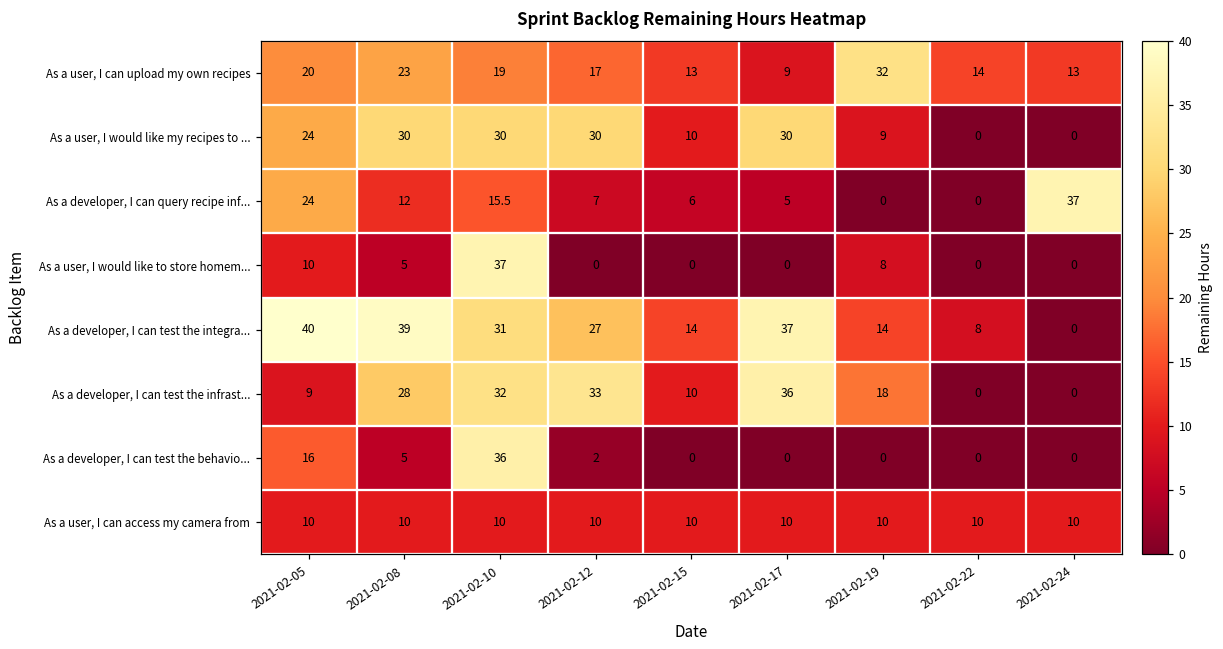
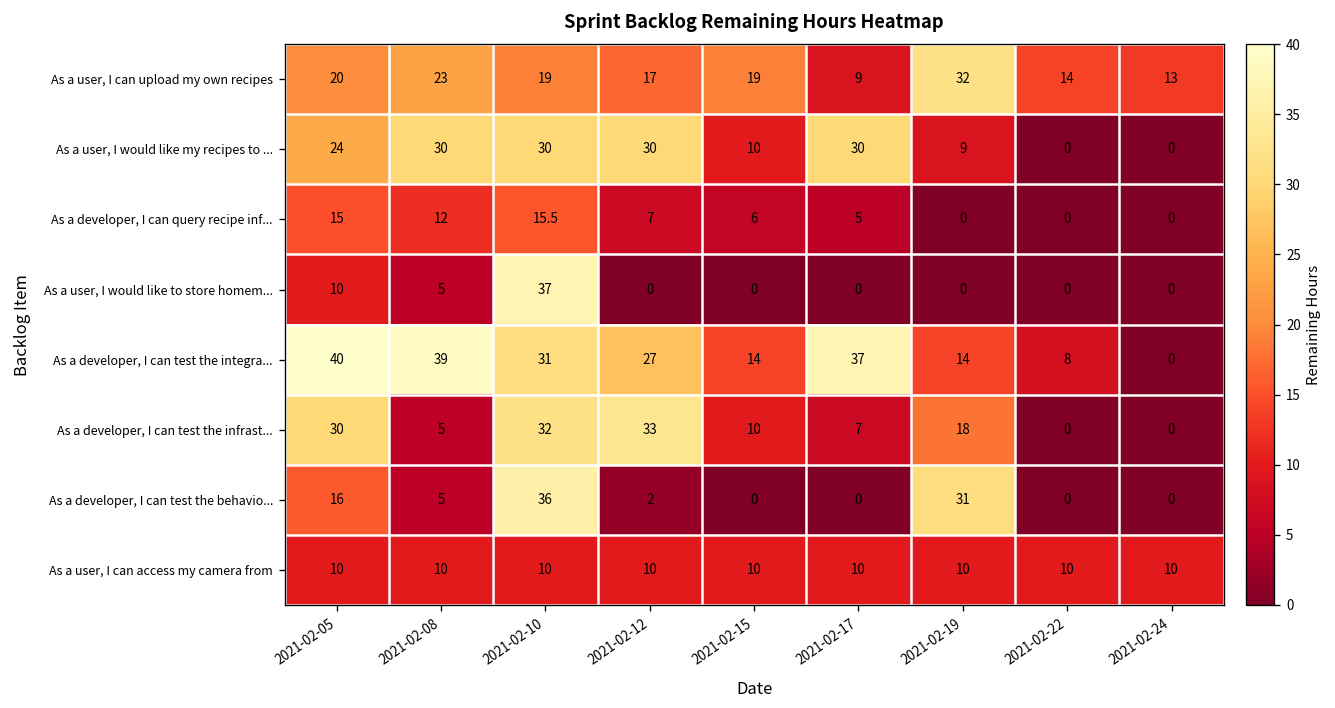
  {
    "As a user, I can upload my own recipes": {
      "2021-02-05": 20,
      "2021-02-08": 23,
      "2021-02-10": 19,
      "2021-02-12": 17,
-     "2021-02-15": 13,
+     "2021-02-15": 19,
      "2021-02-17": 9,
      "2021-02-19": 32,
      "2021-02-22": 14,
      "2021-02-24": 13
    },
    "As a user, I would like my recipes to ...": {
      "2021-02-05": 24,
      "2021-02-08": 30,
      "2021-02-10": 30,
      "2021-02-12": 30,
      "2021-02-15": 10,
      "2021-02-17": 30,
      "2021-02-19": 9,
      "2021-02-22": 0,
      "2021-02-24": 0
    },
    "As a developer, I can query recipe inf...": {
-     "2021-02-05": 24,
+     "2021-02-05": 15,
      "2021-02-08": 12,
      "2021-02-10": 15.5,
      "2021-02-12": 7,
      "2021-02-15": 6,
      "2021-02-17": 5,
      "2021-02-19": 0,
      "2021-02-22": 0,
-     "2021-02-24": 37
+     "2021-02-24": 0
    },
    "As a user, I would like to store homem...": {
      "2021-02-05": 10,
      "2021-02-08": 5,
      "2021-02-10": 37,
      "2021-02-12": 0,
      "2021-02-15": 0,
      "2021-02-17": 0,
-     "2021-02-19": 8,
+     "2021-02-19": 0,
      "2021-02-22": 0,
      "2021-02-24": 0
    },
    "As a developer, I can test the integra...": {
      "2021-02-05": 40,
      "2021-02-08": 39,
      "2021-02-10": 31,
      "2021-02-12": 27,
      "2021-02-15": 14,
      "2021-02-17": 37,
      "2021-02-19": 14,
      "2021-02-22": 8,
      "2021-02-24": 0
    },
    "As a developer, I can test the infrast...": {
-     "2021-02-05": 9,
-     "2021-02-08": 28,
+     "2021-02-05": 30,
+     "2021-02-08": 5,
      "2021-02-10": 32,
      "2021-02-12": 33,
      "2021-02-15": 10,
-     "2021-02-17": 36,
+     "2021-02-17": 7,
      "2021-02-19": 18,
      "2021-02-22": 0,
      "2021-02-24": 0
    },
    "As a developer, I can test the behavio...": {
      "2021-02-05": 16,
      "2021-02-08": 5,
      "2021-02-10": 36,
      "2021-02-12": 2,
      "2021-02-15": 0,
      "2021-02-17": 0,
-     "2021-02-19": 0,
+     "2021-02-19": 31,
      "2021-02-22": 0,
      "2021-02-24": 0
    },
    "As a user, I can access my camera from": {
      "2021-02-05": 10,
      "2021-02-08": 10,
      "2021-02-10": 10,
      "2021-02-12": 10,
      "2021-02-15": 10,
      "2021-02-17": 10,
      "2021-02-19": 10,
      "2021-02-22": 10,
      "2021-02-24": 10
    }
  }
